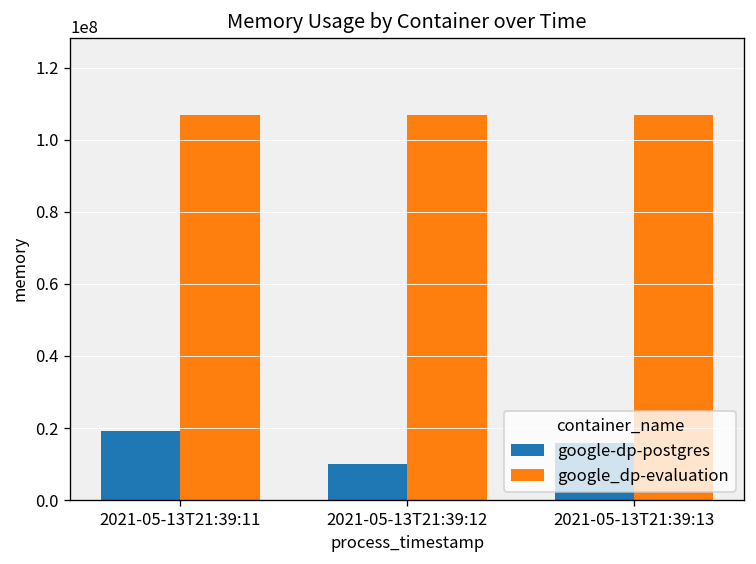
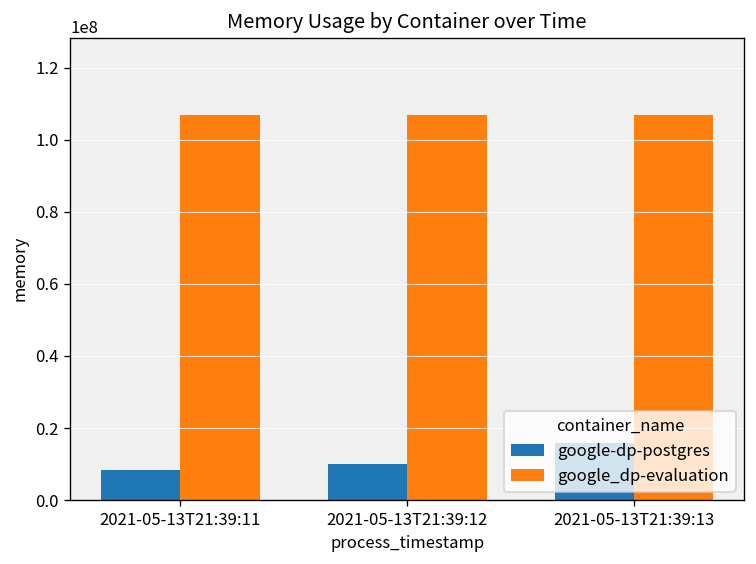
  {
    "google-dp-postgres": {
-     "2021-05-13T21:39:11": 19000000,
+     "2021-05-13T21:39:11": 8000000,
      "2021-05-13T21:39:12": 10000000
    },
    "google_dp-evaluation": {
      "2021-05-13T21:39:11": 107000000,
      "2021-05-13T21:39:12": 107000000,
      "2021-05-13T21:39:13": 107000000
    }
  }
